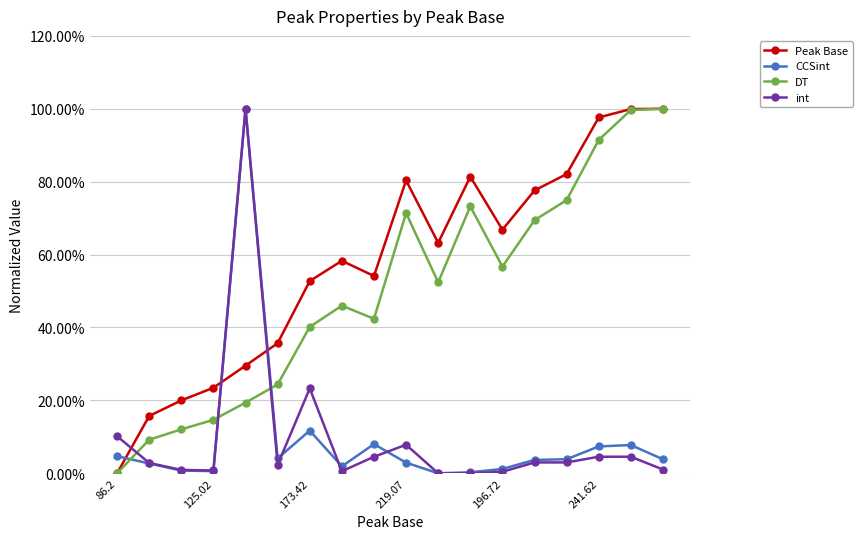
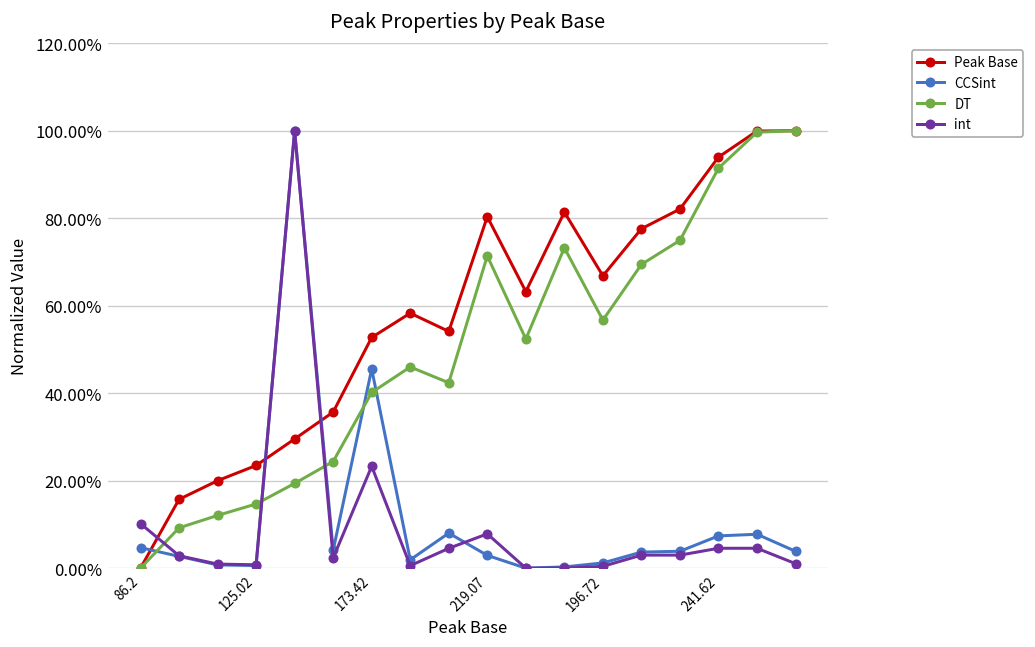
  {
    "Peak Base": {
      "125.02": "23%",
      "173.42": "53%",
      "219.07": "80%",
      "196.72": "67%",
-     "241.62": "98%"
+     "241.62": "94%"
    },
    "CCSint": {
      "86.2": "5%",
-     "173.42": "12%",
+     "173.42": "46%",
      "219.07": "3%",
      "196.72": "1%",
      "241.62": "7%"
    },
    "DT": {
      "125.02": "15%",
      "173.42": "40%",
      "219.07": "71%",
      "196.72": "57%",
      "241.62": "91%"
    },
    "int": {
      "86.2": "10%",
      "173.42": "23%",
      "219.07": "8%",
      "196.72": "0%",
      "241.62": "5%"
    }
  }
